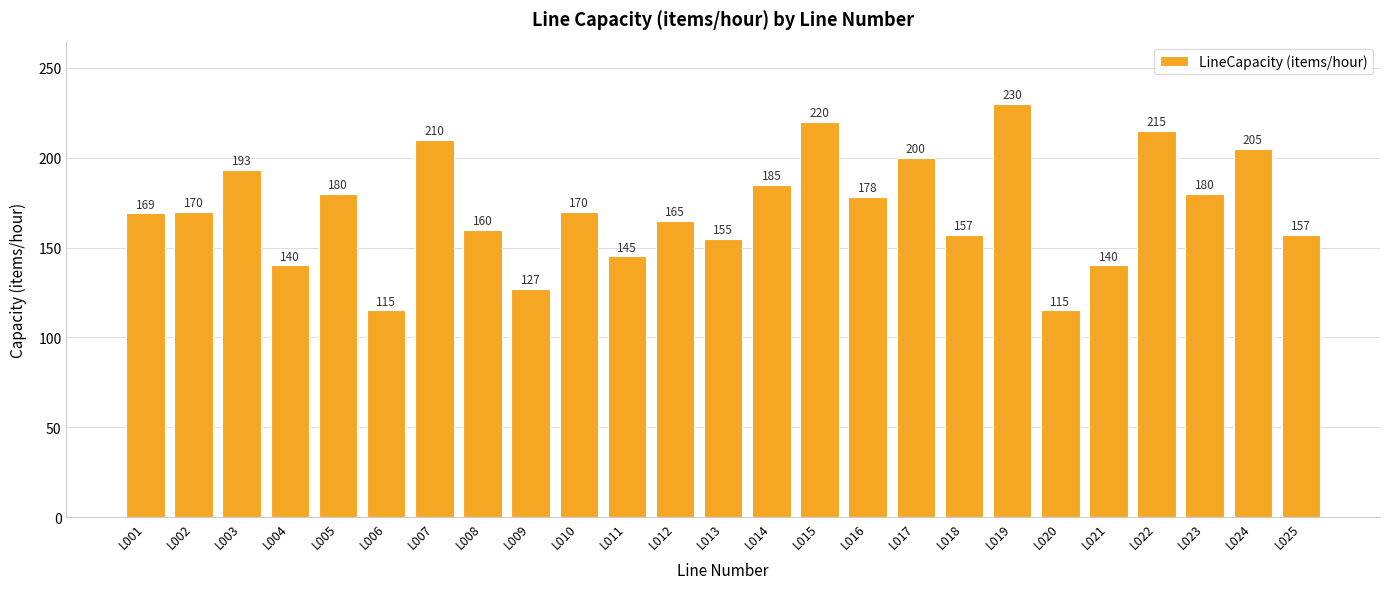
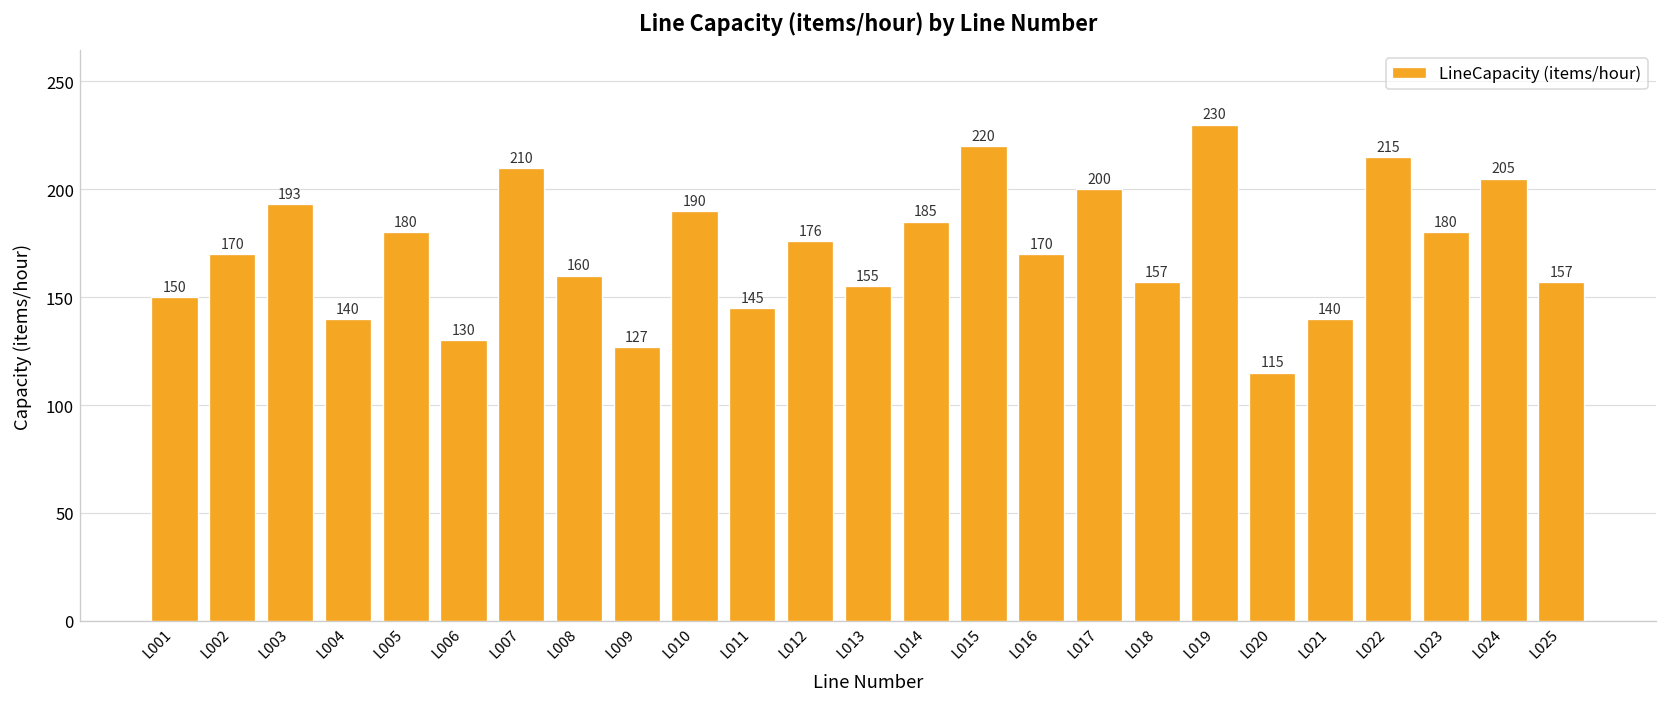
  {
-   "L001": 169,
+   "L001": 150,
    "L002": 170,
    "L003": 193,
    "L004": 140,
    "L005": 180,
-   "L006": 115,
+   "L006": 130,
    "L007": 210,
    "L008": 160,
    "L009": 127,
-   "L010": 170,
+   "L010": 190,
    "L011": 145,
-   "L012": 165,
+   "L012": 176,
    "L013": 155,
    "L014": 185,
    "L015": 220,
-   "L016": 178,
+   "L016": 170,
    "L017": 200,
    "L018": 157,
    "L019": 230,
    "L020": 115,
    "L021": 140,
    "L022": 215,
    "L023": 180,
    "L024": 205,
    "L025": 157
  }
